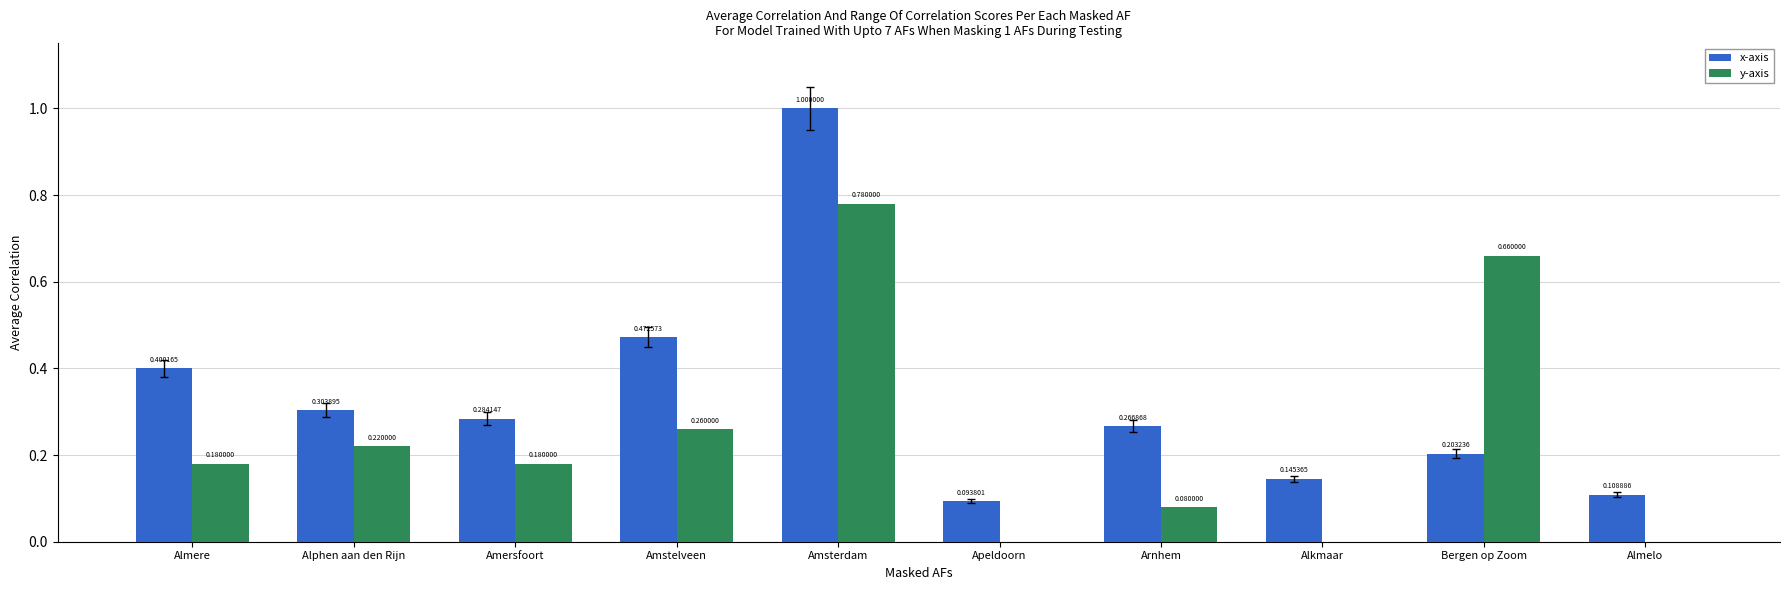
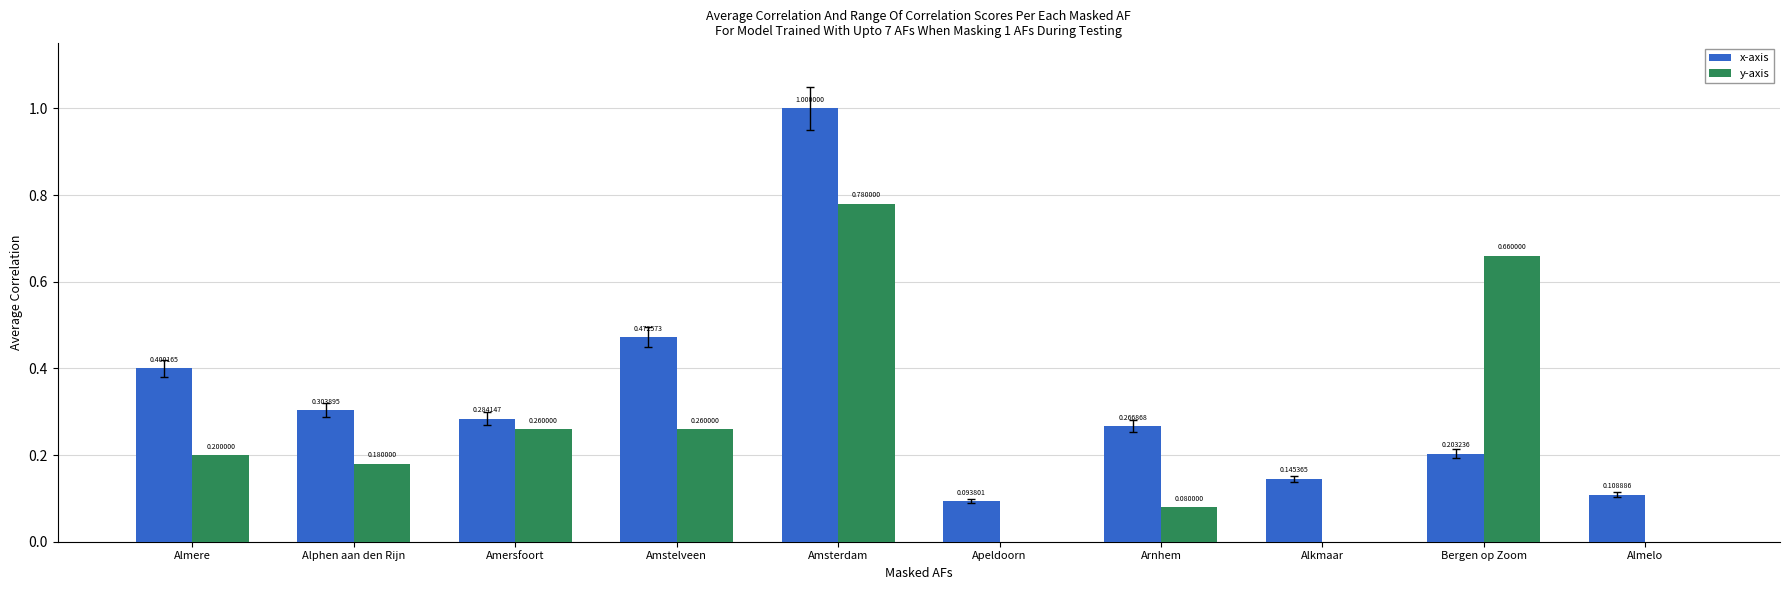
  {
    "y-axis": {
-     "Almere": 0.180000,
-     "Alphen aan den Rijn": 0.220000,
-     "Amersfoort": 0.180000,
+     "Almere": 0.200000,
+     "Alphen aan den Rijn": 0.180000,
+     "Amersfoort": 0.260000,
      "Amstelveen": 0.260000,
      "Amsterdam": 0.780000,
      "Arnhem": 0.080000,
      "Bergen op Zoom": 0.660000
    }
  }
